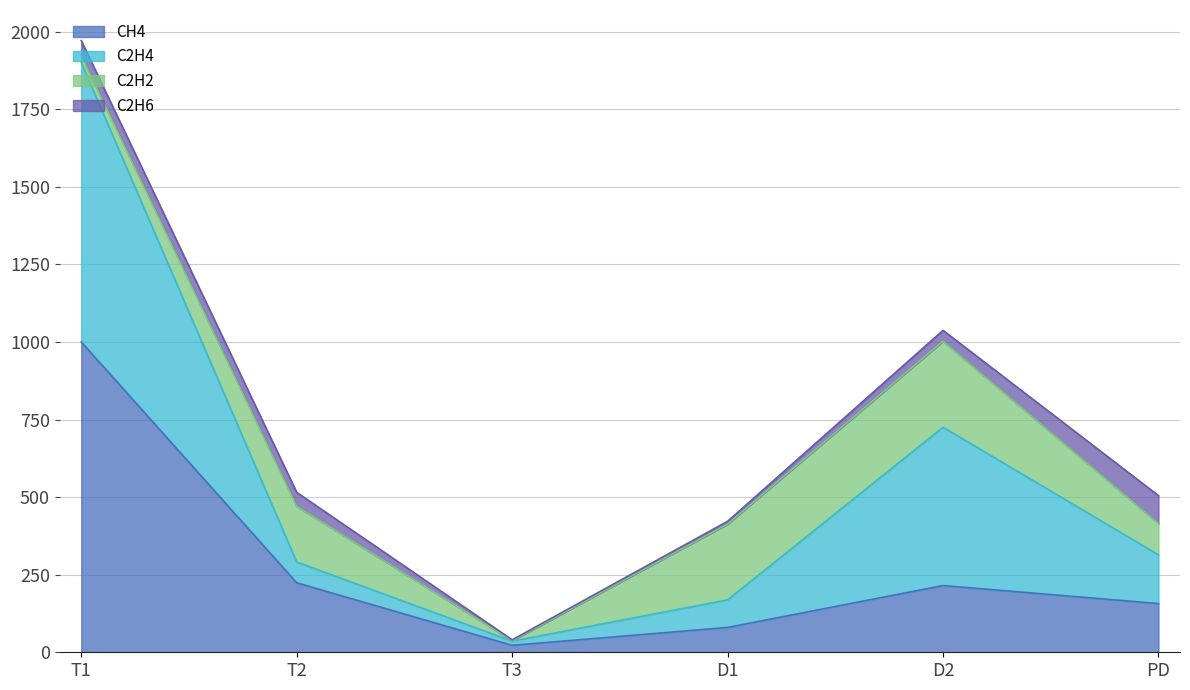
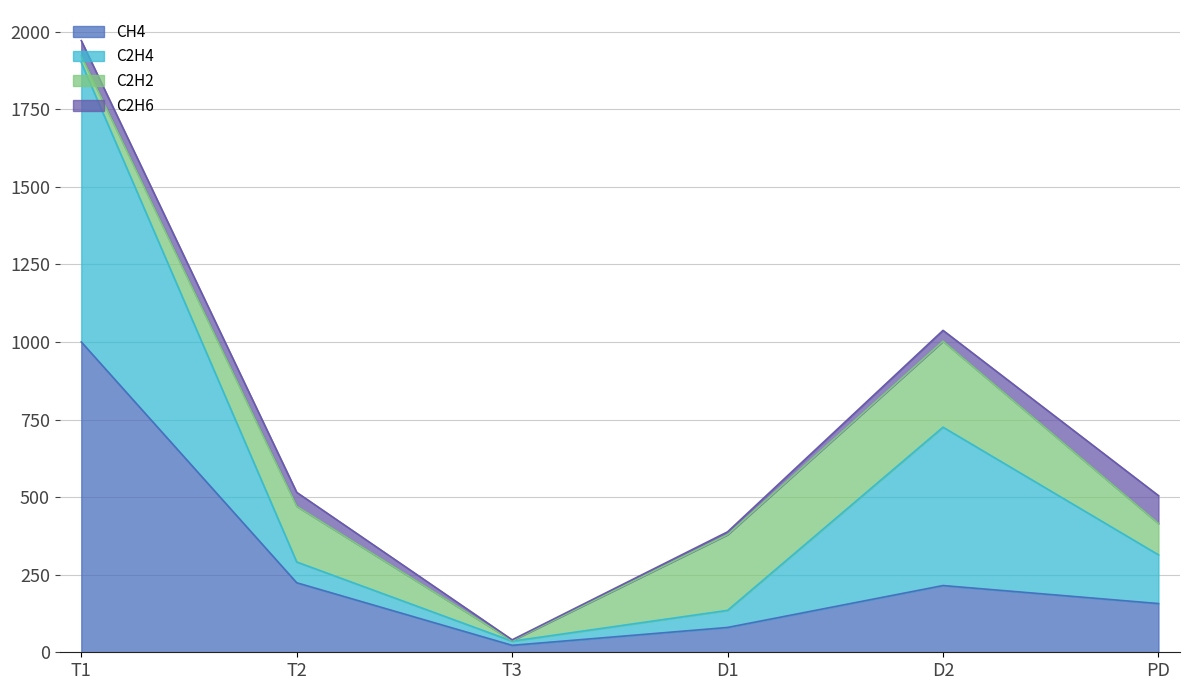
  {
    "C2H4": {
      "T1": 900,
      "T2": 70,
-     "D1": 90,
+     "D1": 60,
      "D2": 510,
      "PD": 160
    },
    "C2H2": {
      "T1": 20,
      "T2": 180,
      "D1": 240,
      "D2": 280,
      "PD": 100
    }
  }
